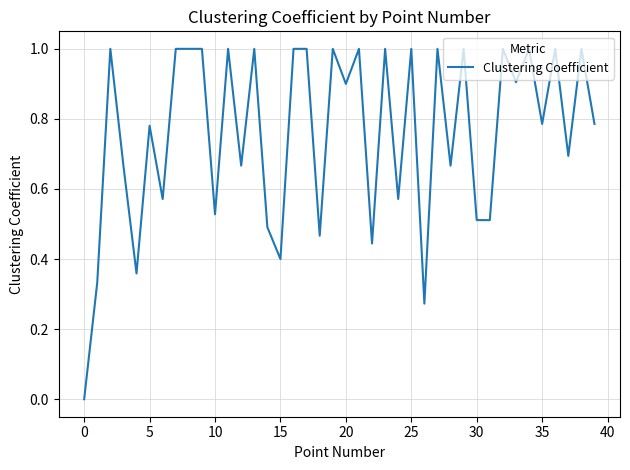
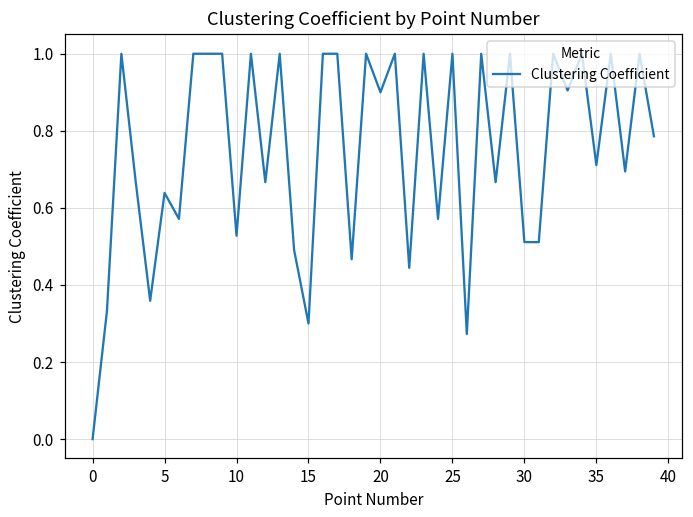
  {
    "0": 0.00,
-   "5": 0.78,
+   "5": 0.64,
    "10": 0.53,
-   "15": 0.4,
+   "15": 0.3,
    "20": 0.90,
    "25": 1.00,
    "30": 0.51,
-   "35": 0.79
+   "35": 0.71
  }
